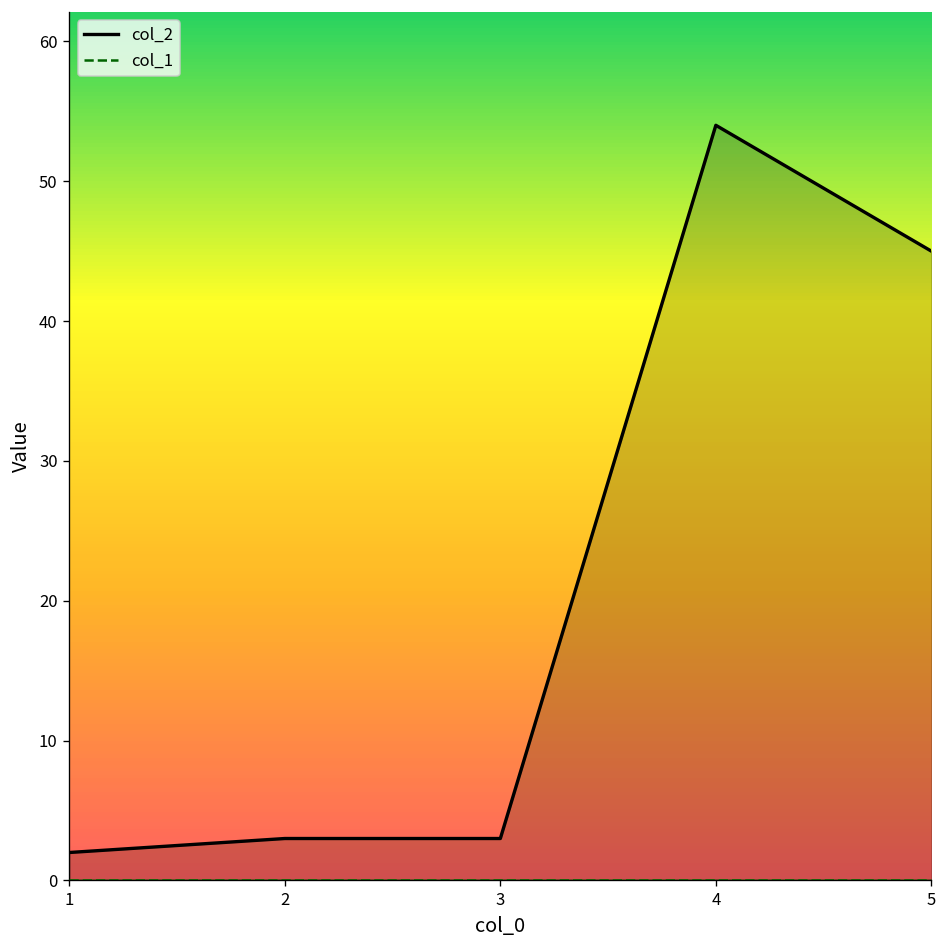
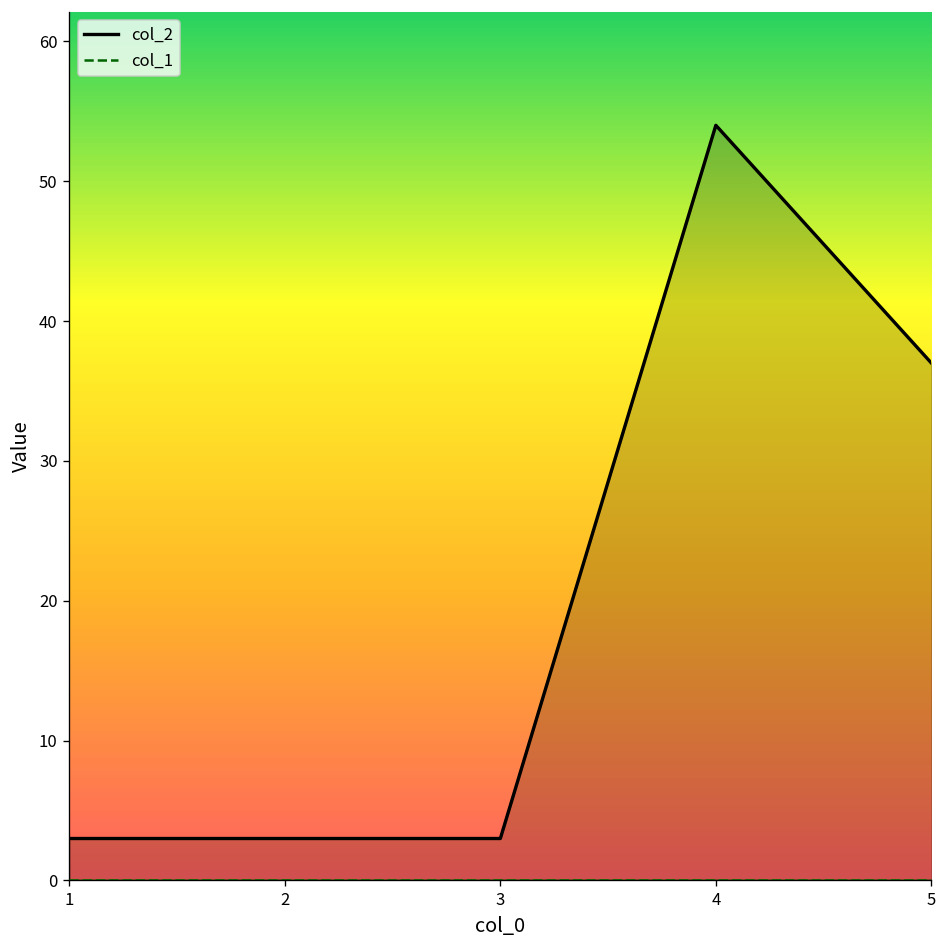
  {
    "col_2": {
-     "1": 2,
+     "1": 3,
      "2": 3,
      "3": 3,
      "4": 54,
-     "5": 45
+     "5": 37
    },
    "col_1": {
      "1": 0,
      "2": 0,
      "3": 0,
      "4": 0,
      "5": 0
    }
  }
